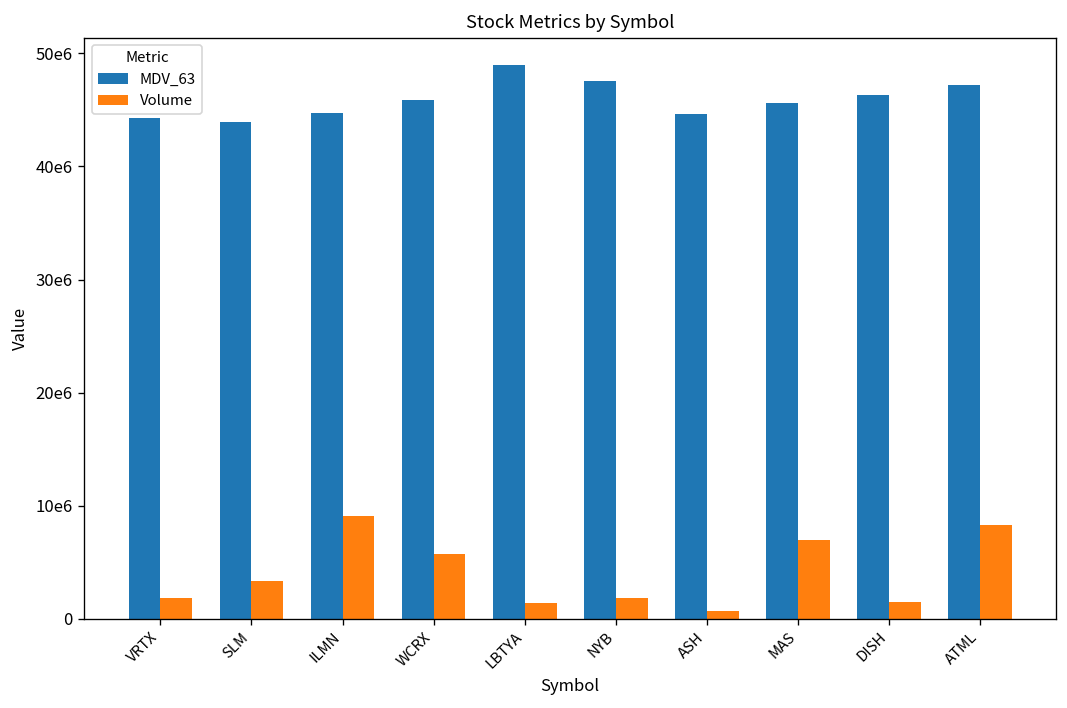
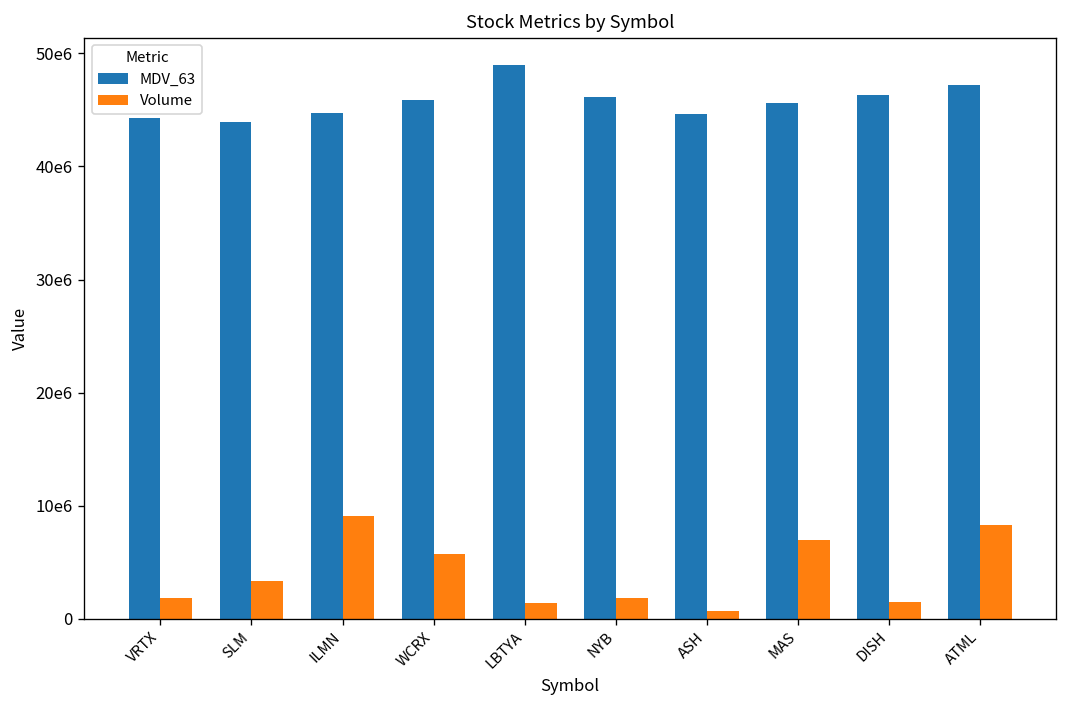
  {
    "MDV_63": {
      "VRTX": 44000000,
      "SLM": 44000000,
      "ILMN": 45000000,
      "WCRX": 46000000,
      "LBTYA": 49000000,
-     "NYB": 48000000,
+     "NYB": 46000000,
      "ASH": 45000000,
      "MAS": 46000000,
      "DISH": 46000000
    },
    "Volume": {
      "VRTX": 2000000,
      "SLM": 3000000,
      "ILMN": 9000000,
      "WCRX": 6000000,
      "LBTYA": 1000000,
      "NYB": 2000000,
      "ASH": 1000000,
      "MAS": 7000000,
      "DISH": 1000000,
      "ATML": 8000000
    }
  }
